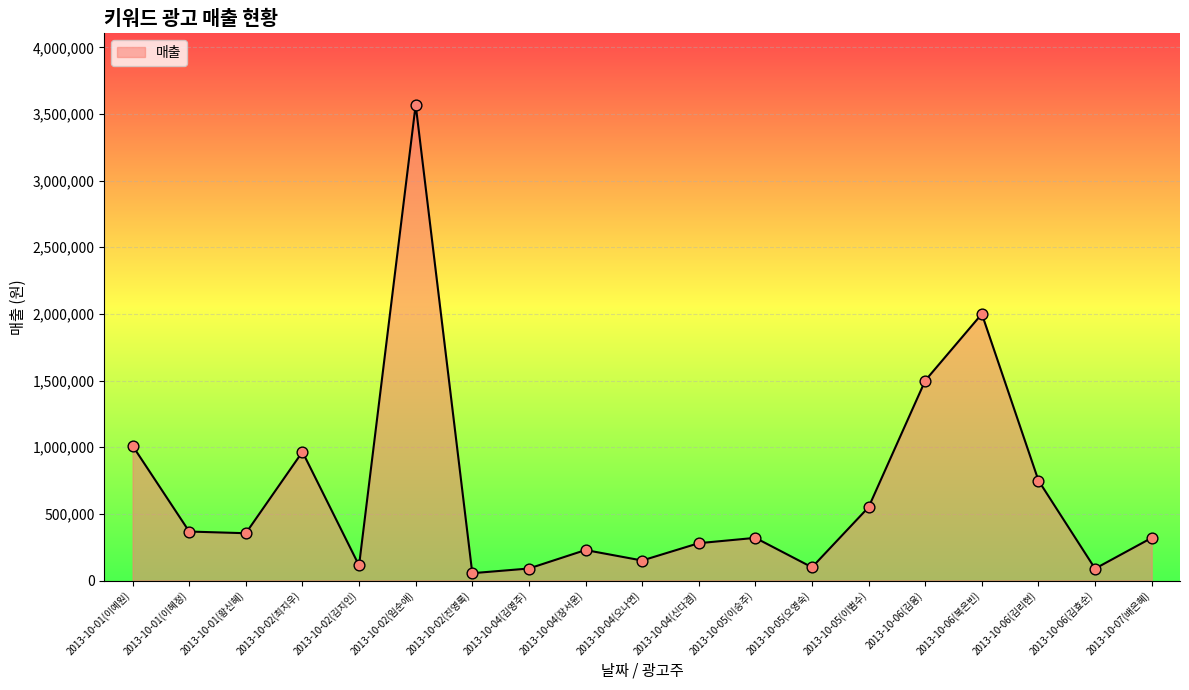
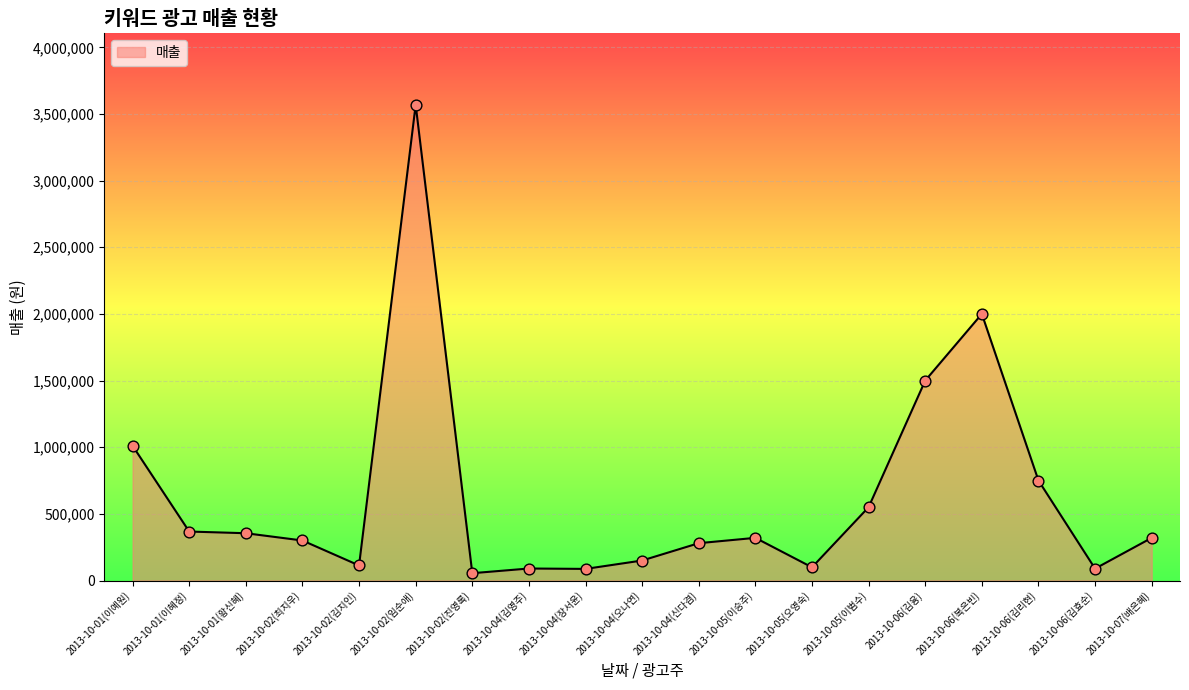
  {
    "2013-10-01(이예원)": "1,010,000",
    "2013-10-01(이혜정)": "370,000",
    "2013-10-01(황신혜)": "350,000",
-   "2013-10-02(최지우)": "970,000",
+   "2013-10-02(최지우)": "300,000",
    "2013-10-02(김지인)": "110,000",
    "2013-10-02(임순애)": "3,570,000",
    "2013-10-02(진영록)": "50,000",
    "2013-10-04(김영주)": "90,000",
-   "2013-10-04(장서윤)": "230,000",
+   "2013-10-04(장서윤)": "90,000",
    "2013-10-04(오나연)": "150,000",
    "2013-10-04(신다겸)": "280,000",
    "2013-10-05(이승주)": "320,000",
    "2013-10-05(오영숙)": "100,000",
    "2013-10-05(이범수)": "550,000",
    "2013-10-06(김융)": "1,500,000",
    "2013-10-06(복은빈)": "2,000,000",
    "2013-10-06(김리현)": "750,000",
    "2013-10-06(김효순)": "90,000",
    "2013-10-07(배은혜)": "320,000"
  }
